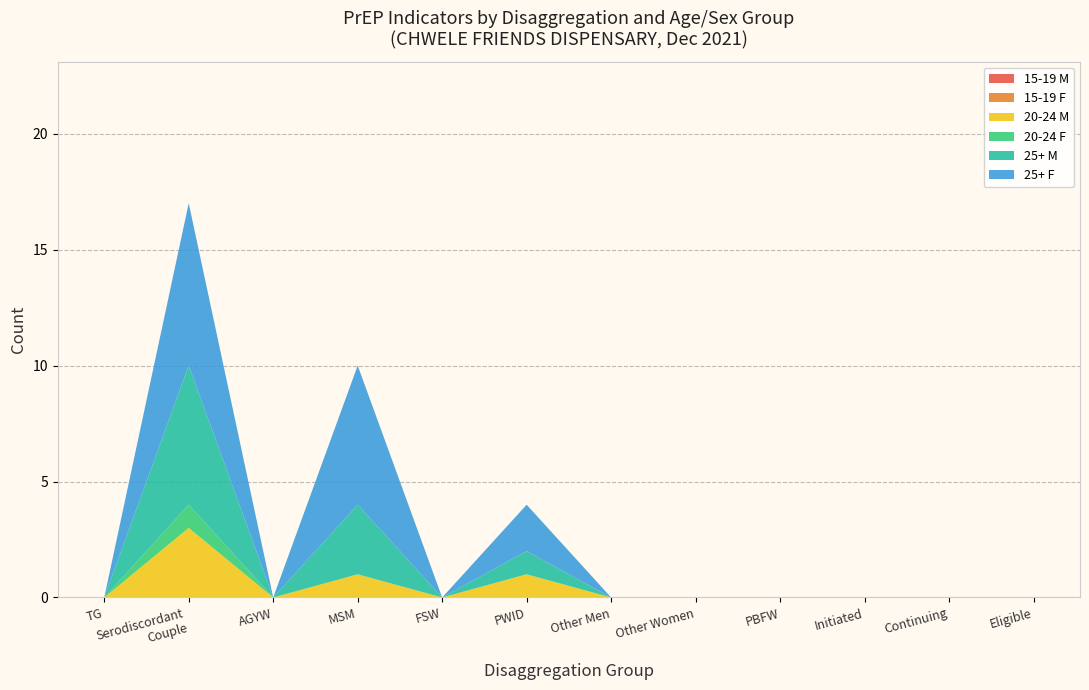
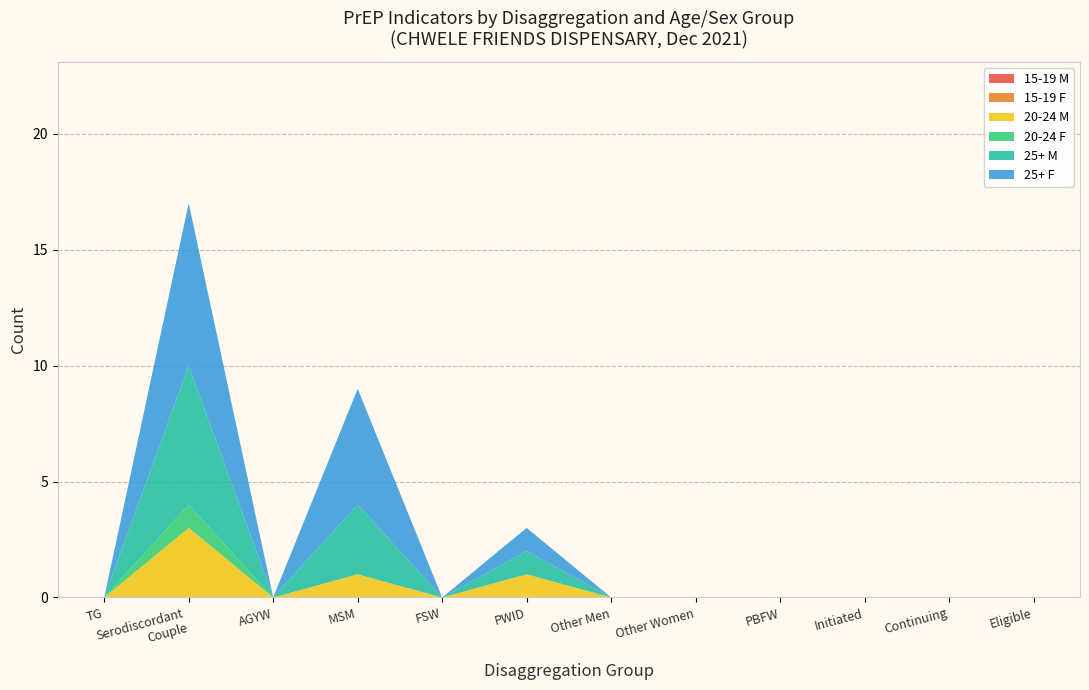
  {
    "15-19 F": {
      "Serodiscordant Couple": 0,
      "MSM": 0,
      "PWID": 0
    },
    "20-24 M": {
      "Serodiscordant Couple": 3
    },
    "25+ F": {
      "Serodiscordant Couple": 7,
-     "MSM": 6,
-     "PWID": 2
+     "MSM": 5,
+     "PWID": 1
    }
  }
